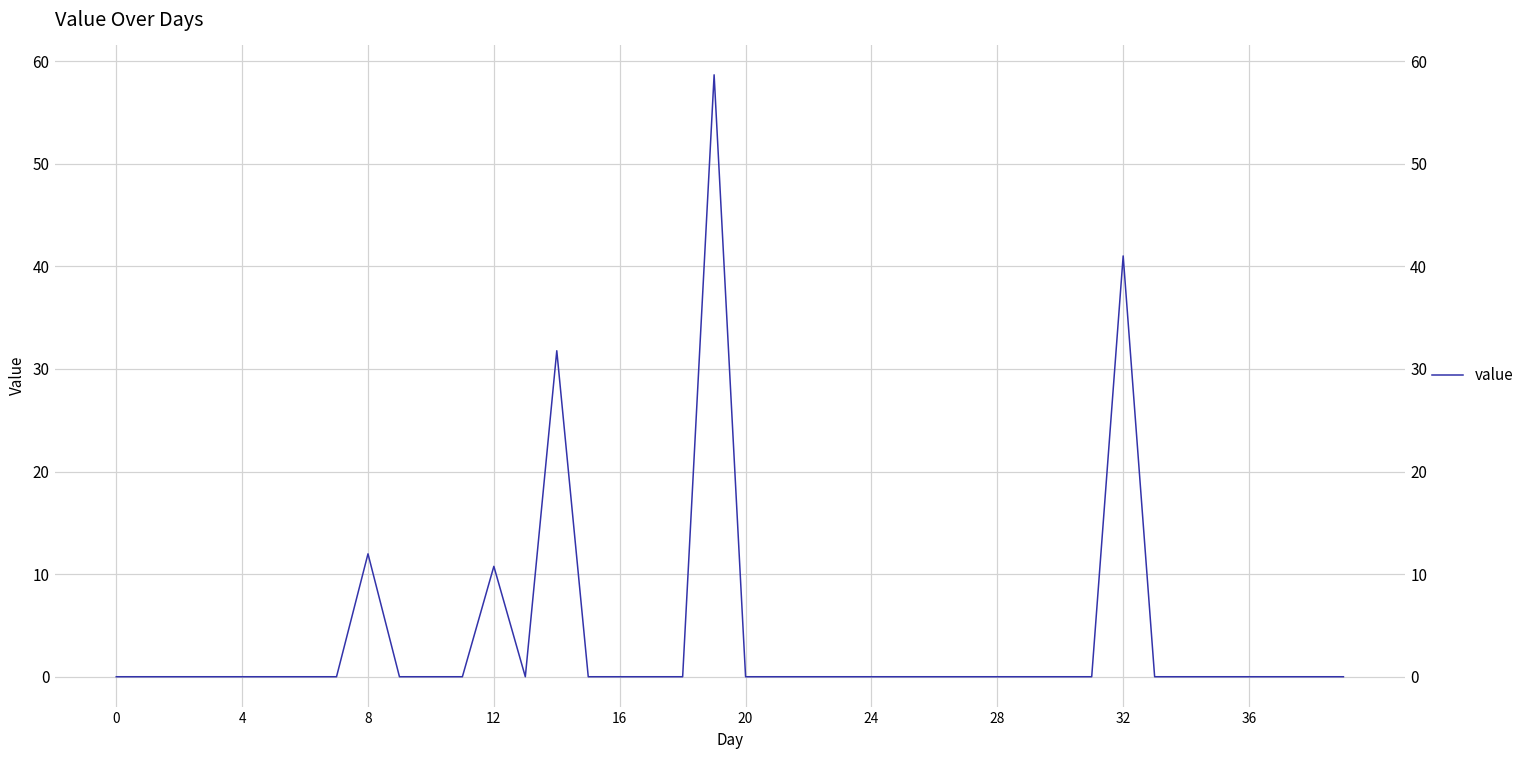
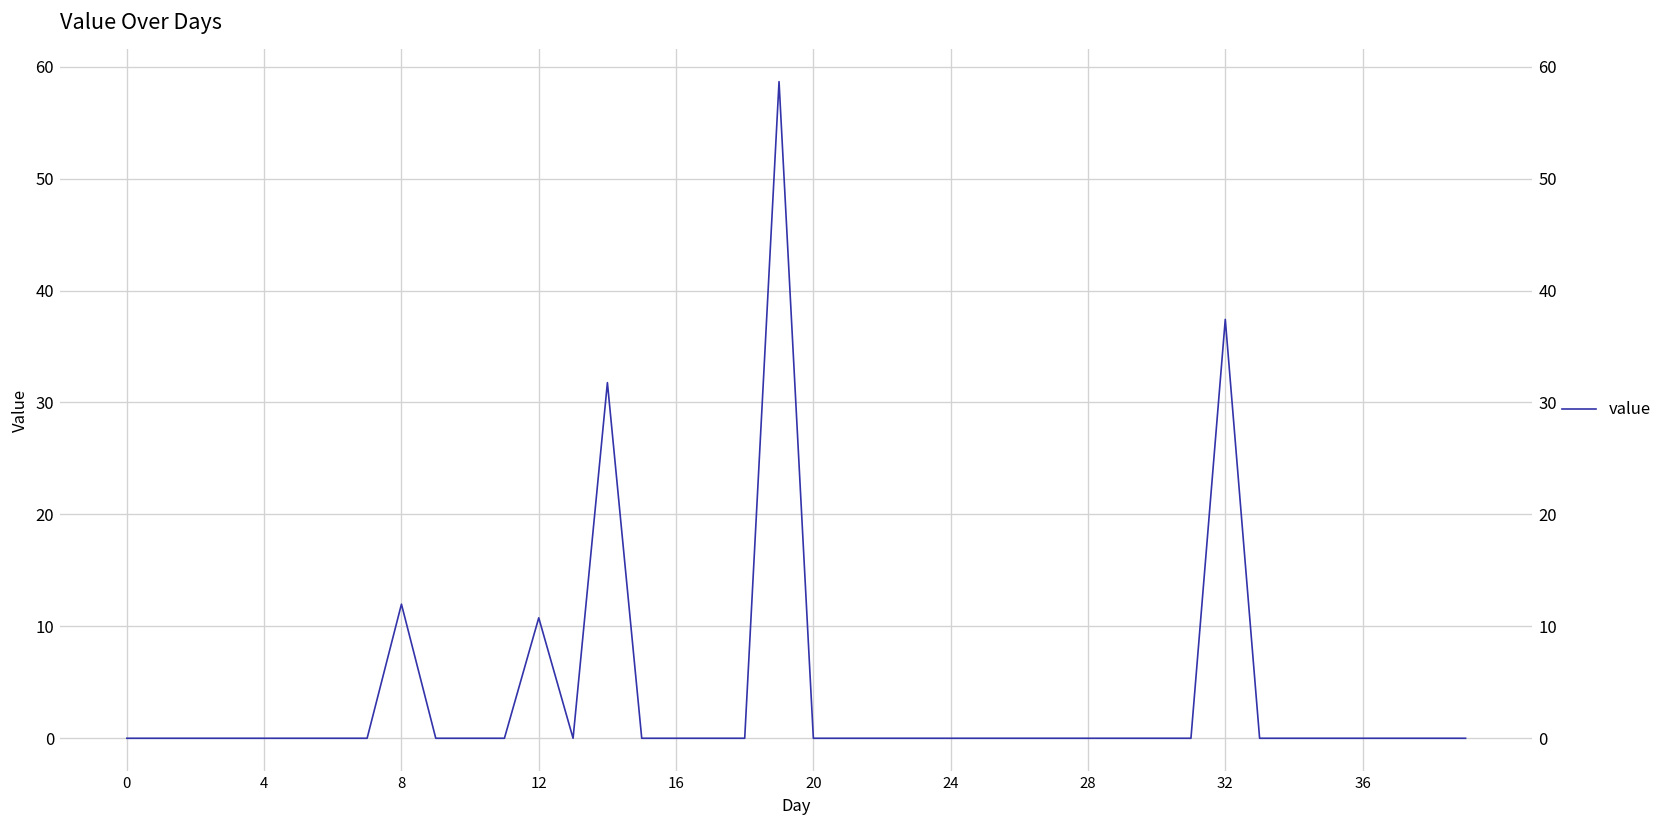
  {
    "0": 0,
    "4": 0,
    "8": 12,
    "12": 11,
    "16": 0,
    "20": 0,
    "24": 0,
    "28": 0,
-   "32": 41,
+   "32": 37,
    "36": 0
  }
